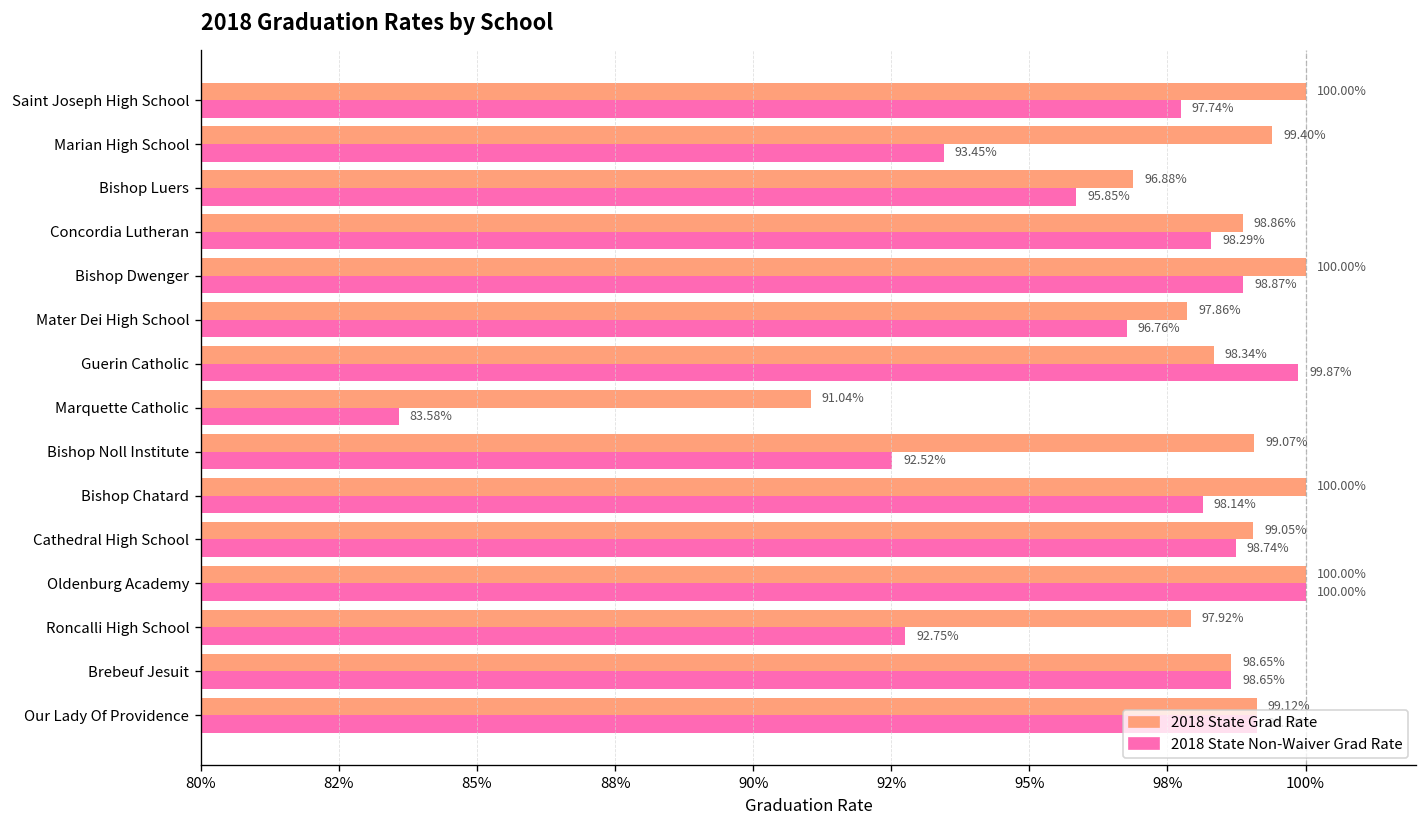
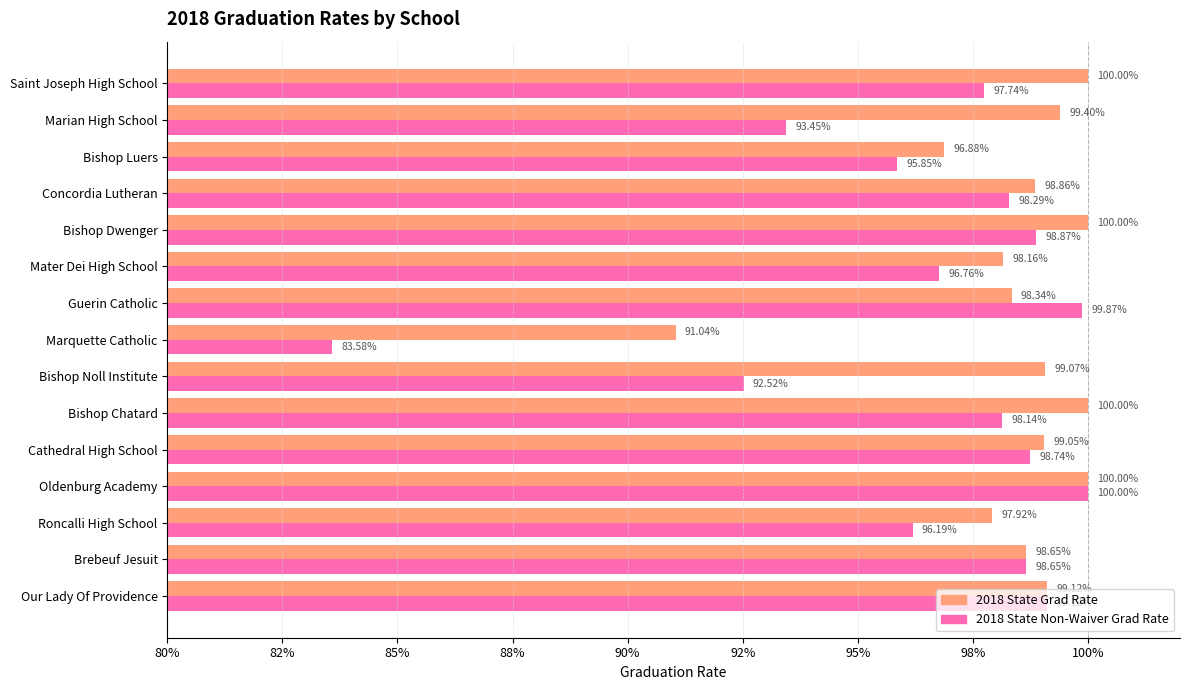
  {
    "2018 State Grad Rate": {
      "Saint Joseph High School": "100.00%",
      "Marian High School": "99.40%",
      "Bishop Luers": "96.88%",
      "Concordia Lutheran": "98.86%",
      "Bishop Dwenger": "100.00%",
-     "Mater Dei High School": "97.86%",
+     "Mater Dei High School": "98.16%",
      "Guerin Catholic": "98.34%",
      "Marquette Catholic": "91.04%",
      "Bishop Noll Institute": "99.07%",
      "Bishop Chatard": "100.00%",
      "Cathedral High School": "99.05%",
      "Oldenburg Academy": "100.00%",
      "Roncalli High School": "97.92%",
      "Brebeuf Jesuit": "98.65%"
    },
    "2018 State Non-Waiver Grad Rate": {
      "Saint Joseph High School": "97.74%",
      "Marian High School": "93.45%",
      "Bishop Luers": "95.85%",
      "Concordia Lutheran": "98.29%",
      "Bishop Dwenger": "98.87%",
      "Mater Dei High School": "96.76%",
      "Guerin Catholic": "99.87%",
      "Marquette Catholic": "83.58%",
      "Bishop Noll Institute": "92.52%",
      "Bishop Chatard": "98.14%",
      "Cathedral High School": "98.74%",
      "Oldenburg Academy": "100.00%",
-     "Roncalli High School": "92.75%",
+     "Roncalli High School": "96.19%",
      "Brebeuf Jesuit": "98.65%"
    }
  }
